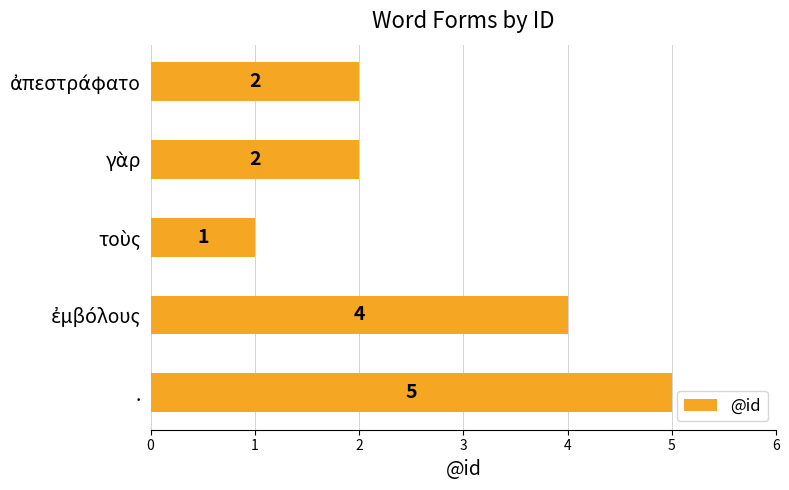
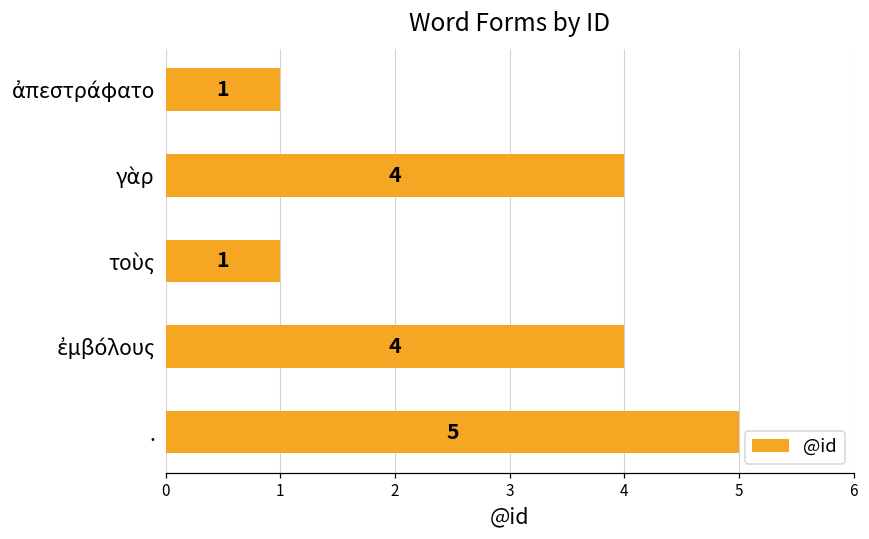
  {
-   "ἀπεστράφατο": 2,
-   "γὰρ": 2,
+   "ἀπεστράφατο": 1,
+   "γὰρ": 4,
    "τοὺς": 1,
    "ἐμβόλους": 4,
    ".": 5
  }
